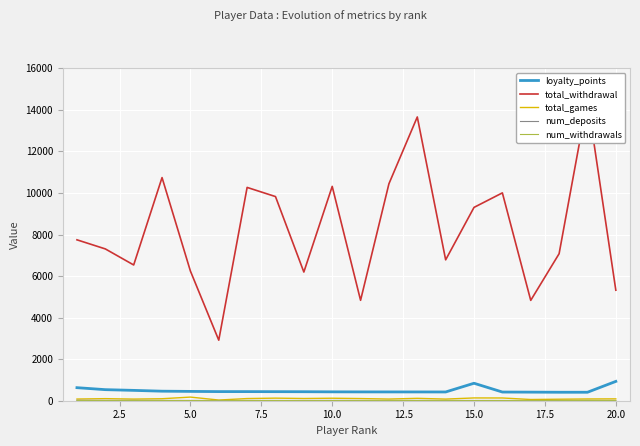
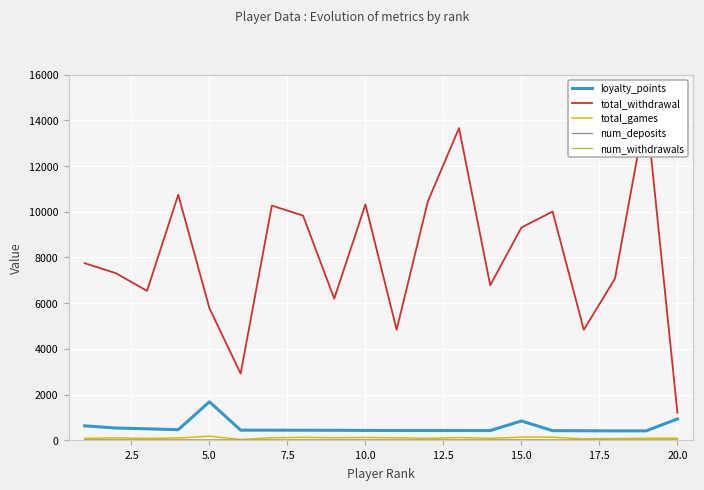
  {
    "loyalty_points": {
-     "5.0": 400,
+     "5.0": 1700,
      "10.0": 400,
      "15.0": 800,
      "20.0": 900
    },
    "total_withdrawal": {
-     "5.0": 6200,
+     "5.0": 5800,
      "10.0": 10300,
      "15.0": 9300,
-     "20.0": 5300
+     "20.0": 1200
    },
    "total_games": {
      "5.0": 200,
      "15.0": 100
    }
  }
